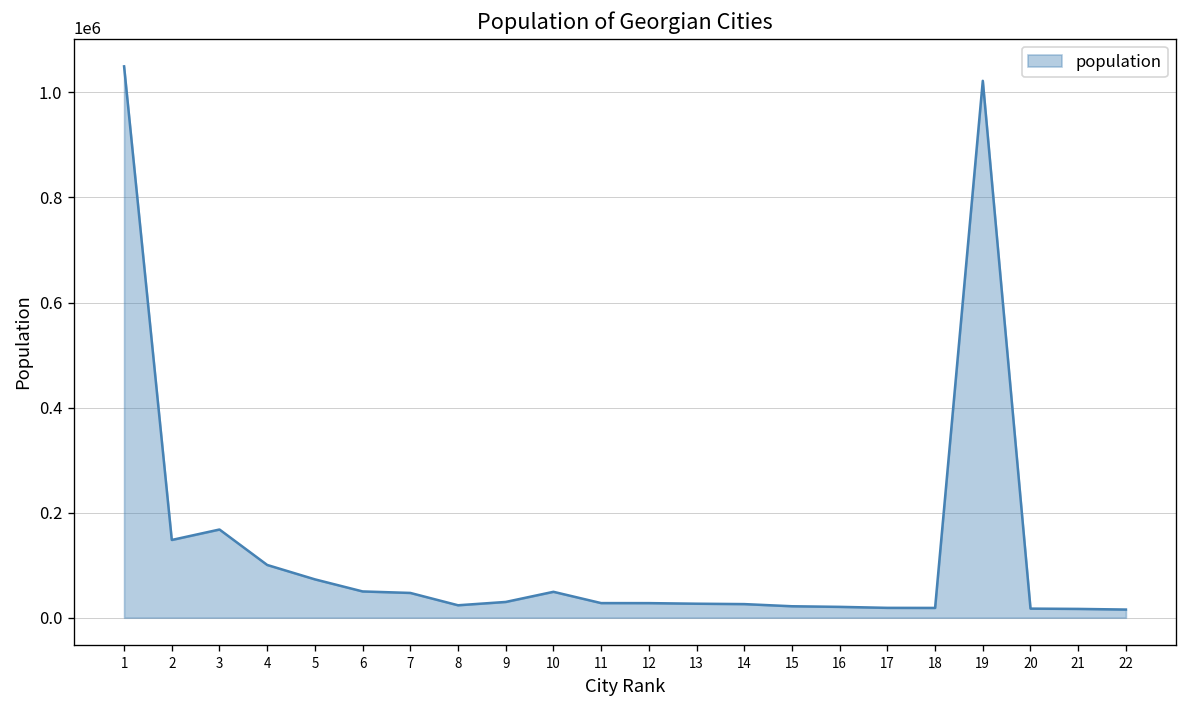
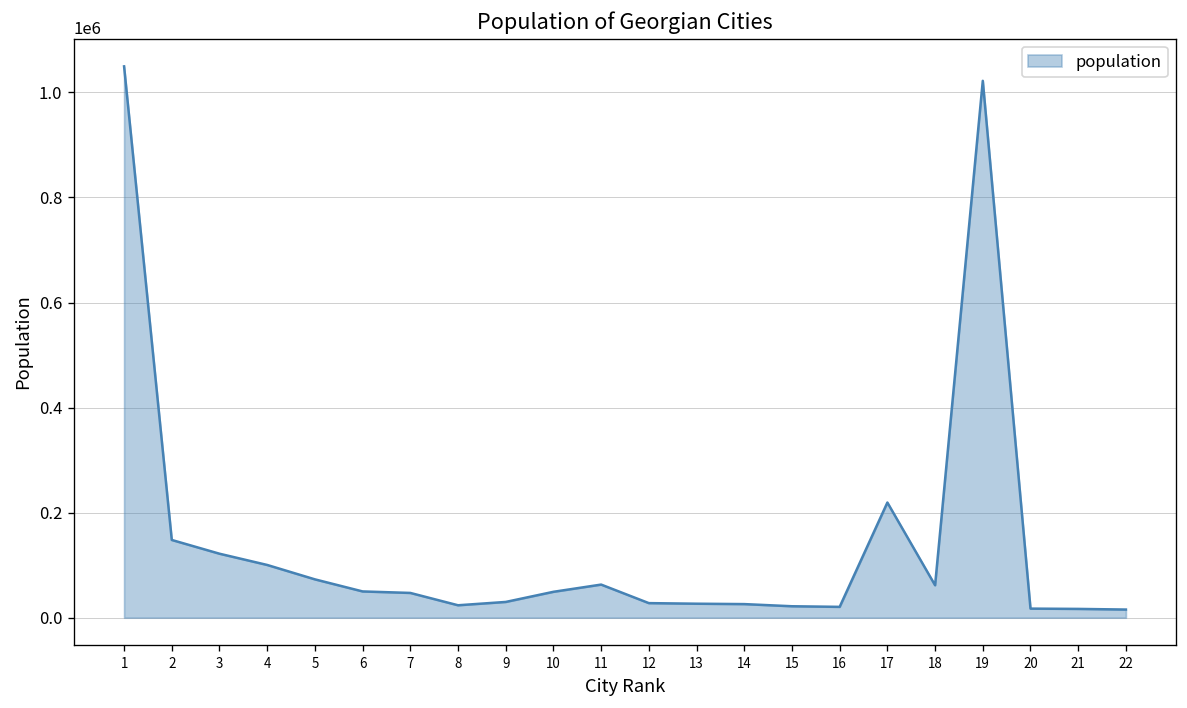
  {
    "1": 1050000,
    "2": 150000,
-   "3": 170000,
+   "3": 120000,
    "4": 100000,
    "5": 70000,
    "6": 50000,
    "7": 50000,
    "8": 20000,
    "9": 30000,
    "10": 50000,
-   "11": 30000,
+   "11": 60000,
    "12": 30000,
    "13": 30000,
    "14": 30000,
    "15": 20000,
    "16": 20000,
-   "17": 20000,
-   "18": 20000,
+   "17": 220000,
+   "18": 60000,
    "19": 1020000,
    "20": 20000,
    "21": 20000,
    "22": 20000
  }
